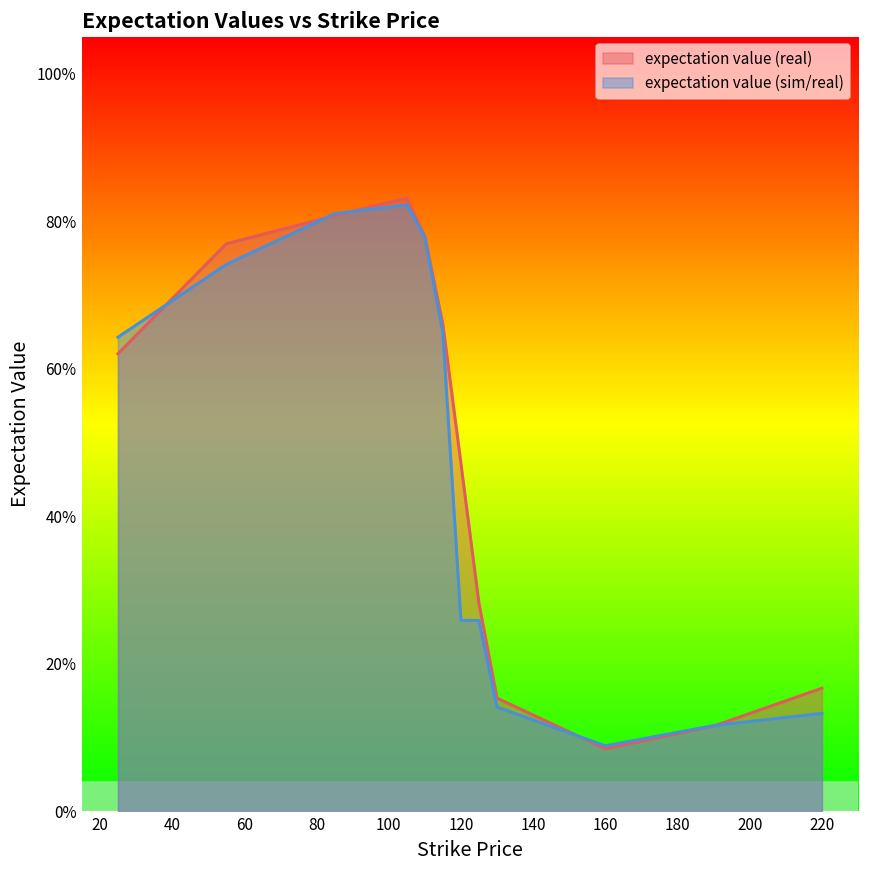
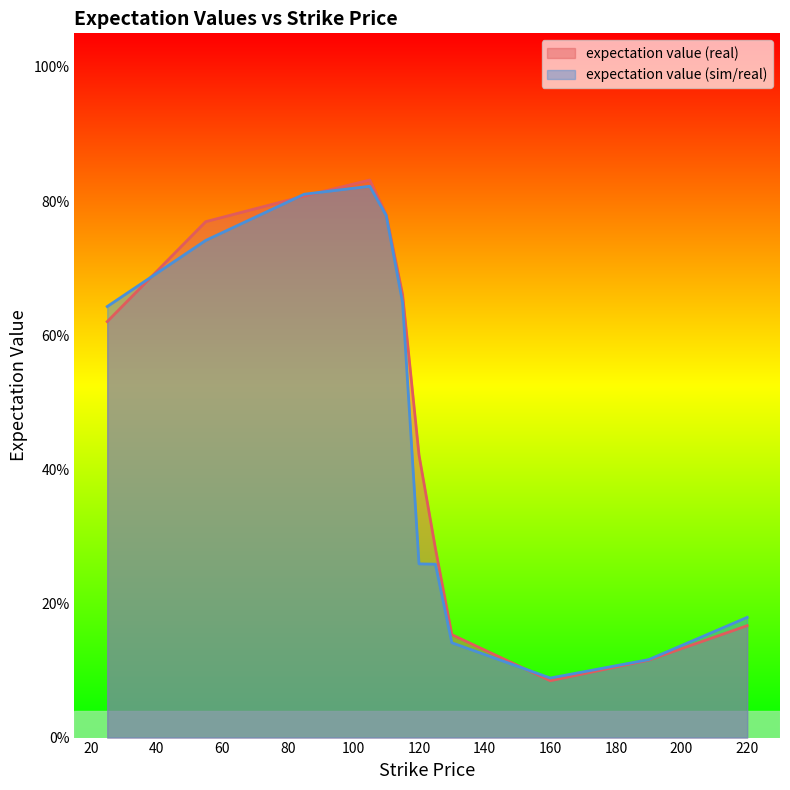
  {
    "expectation value (real)": {
-     "120": "47%",
+     "120": "42%",
      "160": "8%",
      "220": "17%"
    },
    "expectation value (sim/real)": {
      "120": "26%",
      "160": "9%",
-     "220": "13%"
+     "220": "18%"
    }
  }
